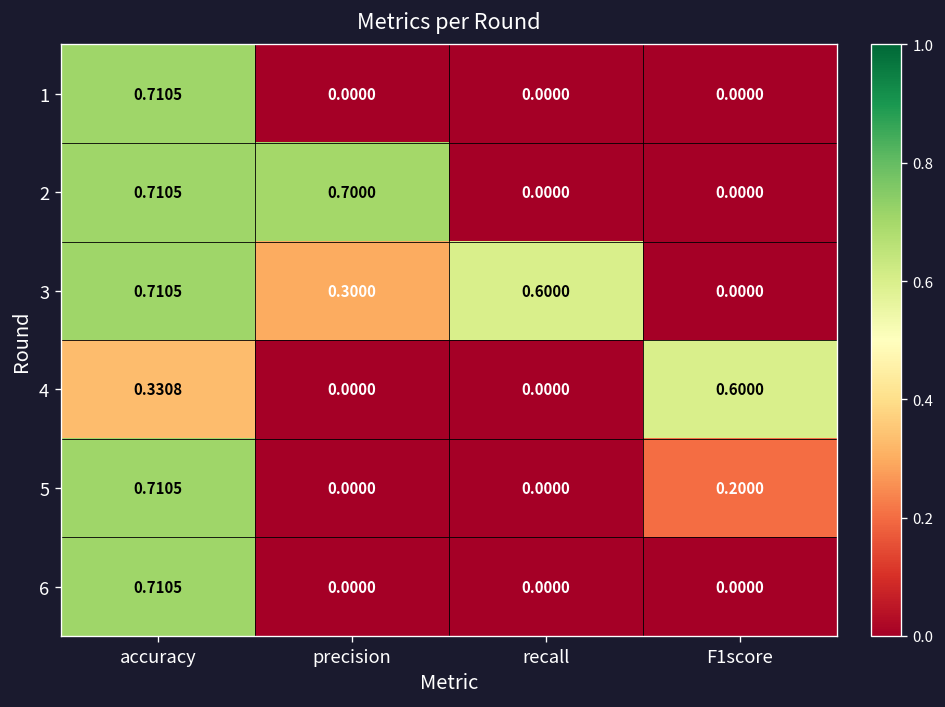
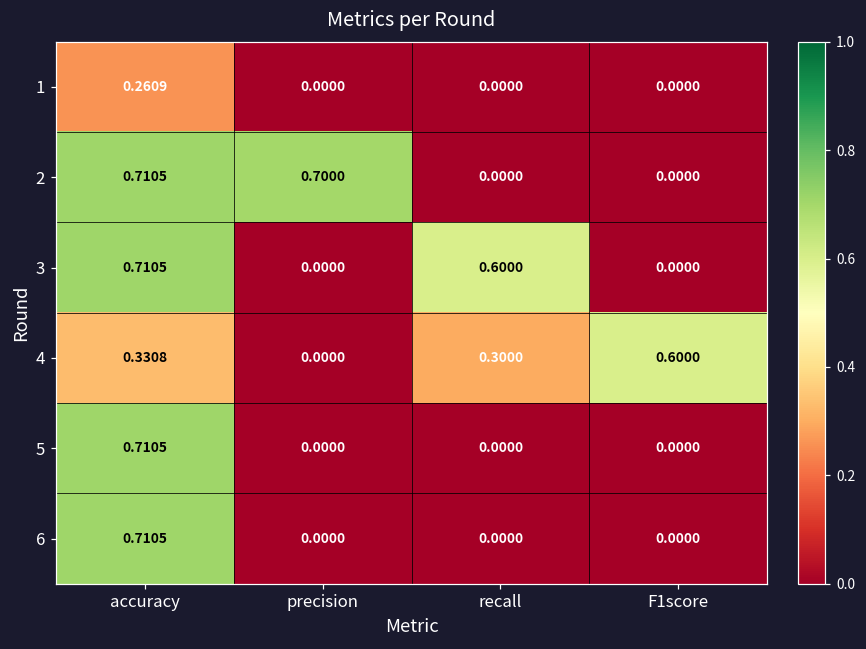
  {
    "1": {
-     "accuracy": 0.7105,
+     "accuracy": 0.2609,
      "precision": 0.0000,
      "recall": 0.0000,
      "F1score": 0.0000
    },
    "2": {
      "accuracy": 0.7105,
      "precision": 0.7000,
      "recall": 0.0000,
      "F1score": 0.0000
    },
    "3": {
      "accuracy": 0.7105,
-     "precision": 0.3000,
+     "precision": 0.0000,
      "recall": 0.6000,
      "F1score": 0.0000
    },
    "4": {
      "accuracy": 0.3308,
      "precision": 0.0000,
-     "recall": 0.0000,
+     "recall": 0.3000,
      "F1score": 0.6000
    },
    "5": {
      "accuracy": 0.7105,
      "precision": 0.0000,
      "recall": 0.0000,
-     "F1score": 0.2000
+     "F1score": 0.0000
    },
    "6": {
      "accuracy": 0.7105,
      "precision": 0.0000,
      "recall": 0.0000,
      "F1score": 0.0000
    }
  }
